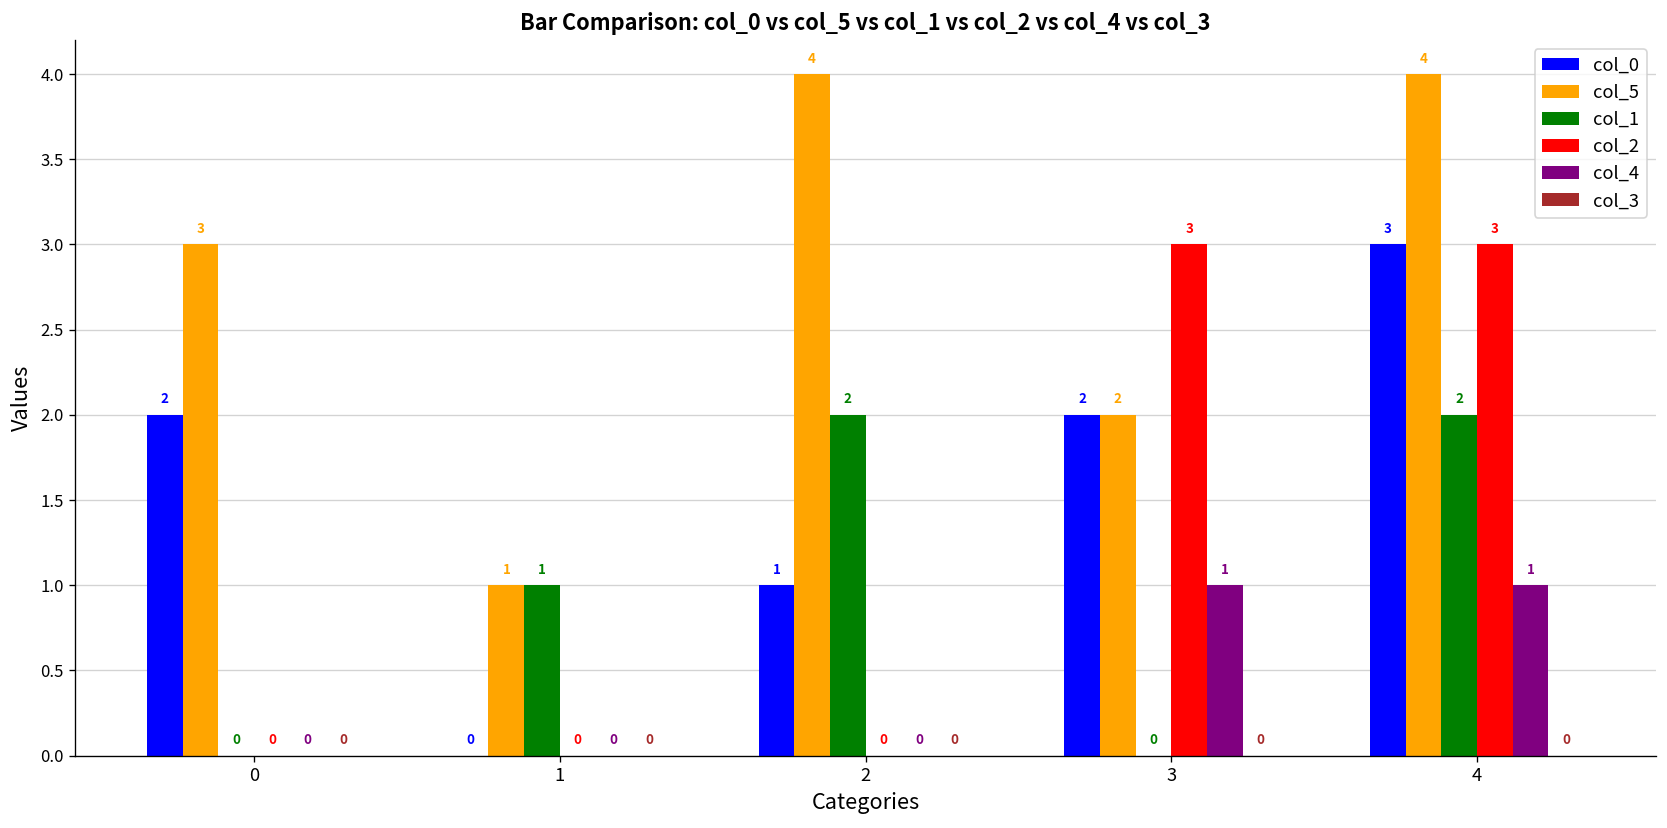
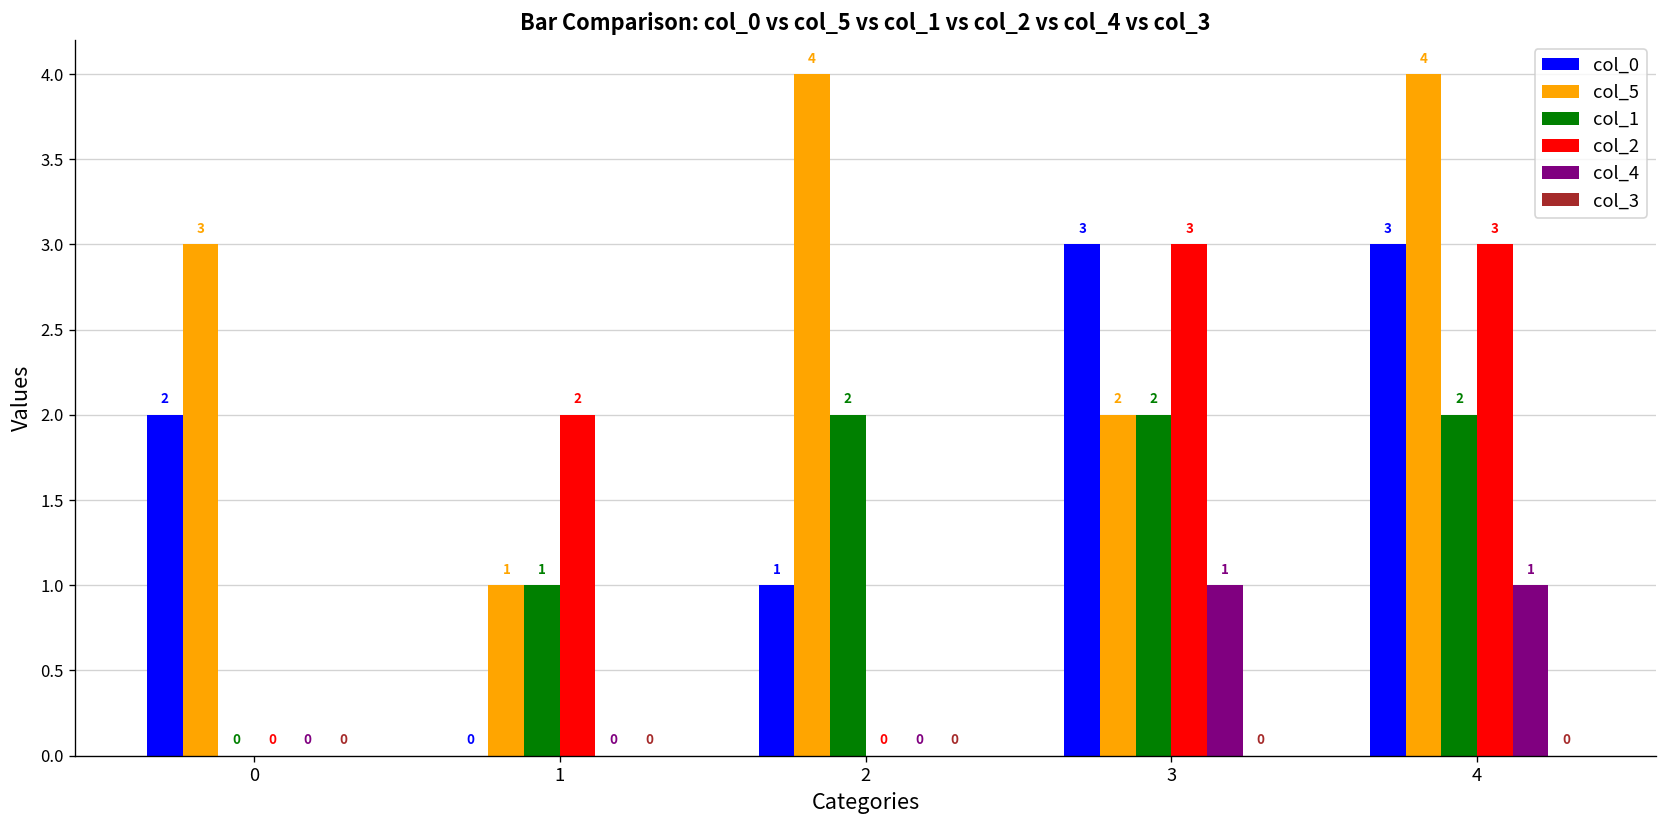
  {
    "col_0": {
      "0": 2,
      "1": 0,
      "2": 1,
-     "3": 2,
+     "3": 3,
      "4": 3
    },
    "col_5": {
      "0": 3,
      "1": 1,
      "2": 4,
      "3": 2,
      "4": 4
    },
    "col_1": {
      "0": 0,
      "1": 1,
      "2": 2,
-     "3": 0,
+     "3": 2,
      "4": 2
    },
    "col_2": {
      "0": 0,
-     "1": 0,
+     "1": 2,
      "2": 0,
      "3": 3,
      "4": 3
    },
    "col_4": {
      "0": 0,
      "1": 0,
      "2": 0,
      "3": 1,
      "4": 1
    },
    "col_3": {
      "0": 0,
      "1": 0,
      "2": 0,
      "3": 0,
      "4": 0
    }
  }
